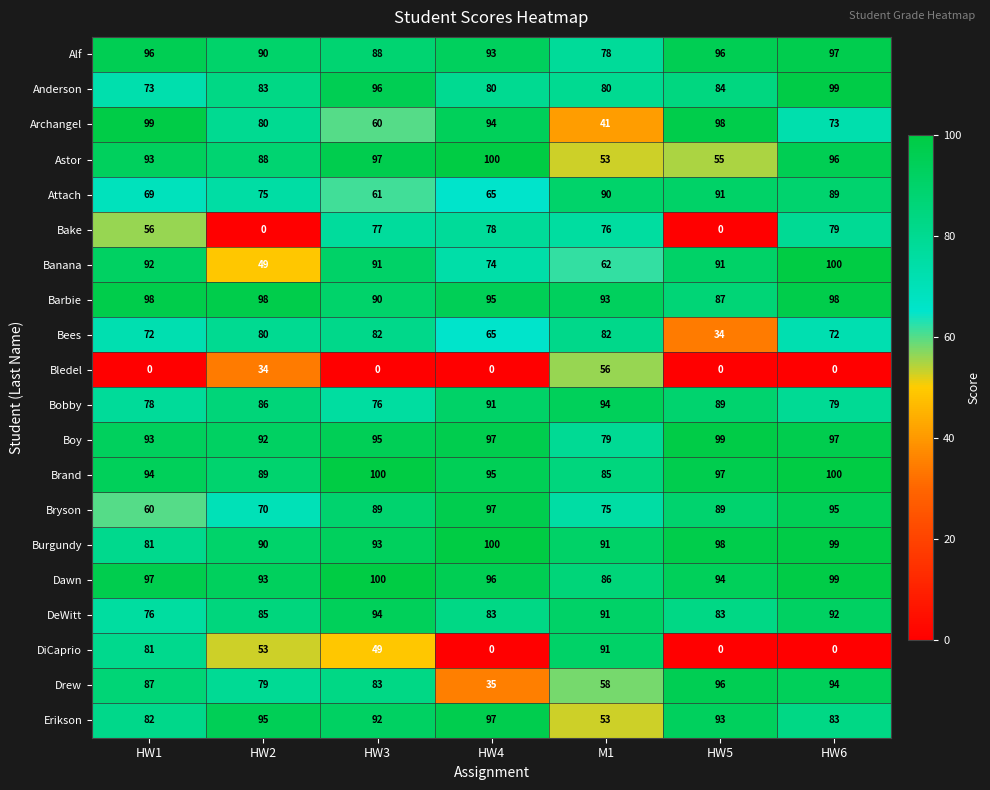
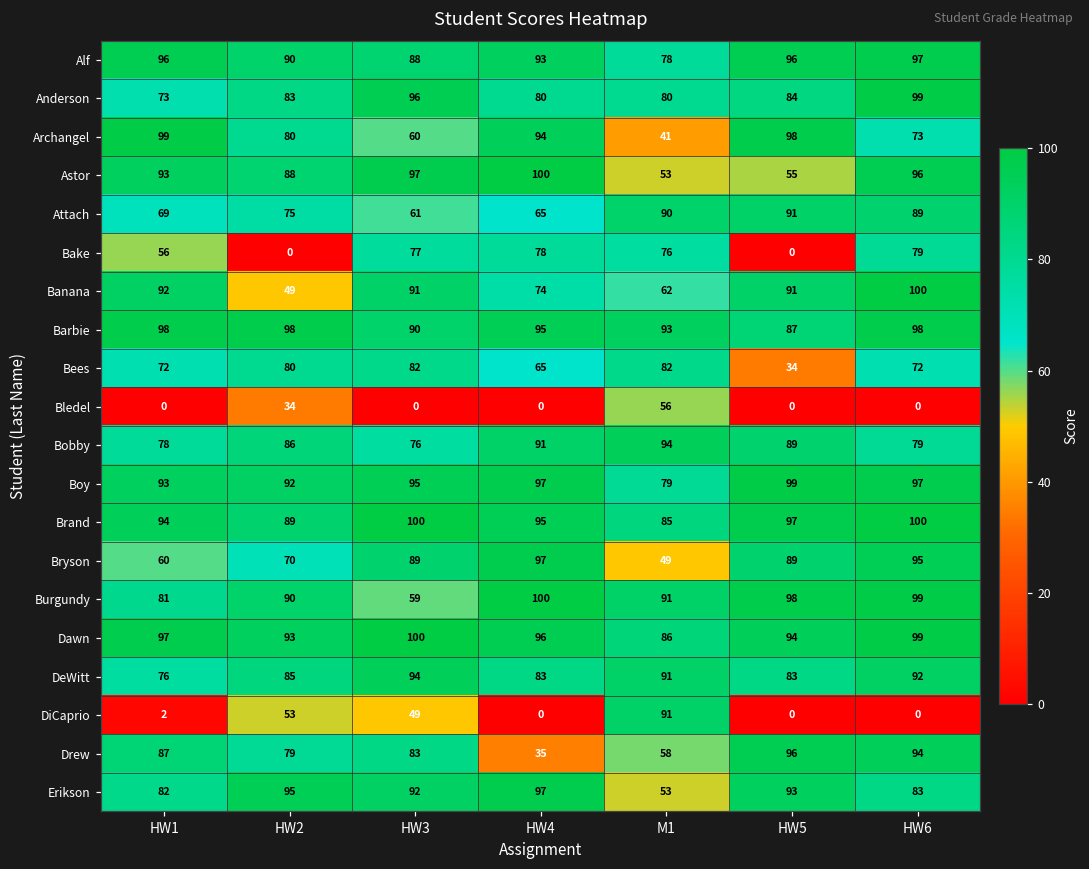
  {
    "Alf": {
      "HW1": 96,
      "HW2": 90,
      "HW3": 88,
      "HW4": 93,
      "M1": 78,
      "HW5": 96,
      "HW6": 97
    },
    "Anderson": {
      "HW1": 73,
      "HW2": 83,
      "HW3": 96,
      "HW4": 80,
      "M1": 80,
      "HW5": 84,
      "HW6": 99
    },
    "Archangel": {
      "HW1": 99,
      "HW2": 80,
      "HW3": 60,
      "HW4": 94,
      "M1": 41,
      "HW5": 98,
      "HW6": 73
    },
    "Astor": {
      "HW1": 93,
      "HW2": 88,
      "HW3": 97,
      "HW4": 100,
      "M1": 53,
      "HW5": 55,
      "HW6": 96
    },
    "Attach": {
      "HW1": 69,
      "HW2": 75,
      "HW3": 61,
      "HW4": 65,
      "M1": 90,
      "HW5": 91,
      "HW6": 89
    },
    "Bake": {
      "HW1": 56,
      "HW2": 0,
      "HW3": 77,
      "HW4": 78,
      "M1": 76,
      "HW5": 0,
      "HW6": 79
    },
    "Banana": {
      "HW1": 92,
      "HW2": 49,
      "HW3": 91,
      "HW4": 74,
      "M1": 62,
      "HW5": 91,
      "HW6": 100
    },
    "Barbie": {
      "HW1": 98,
      "HW2": 98,
      "HW3": 90,
      "HW4": 95,
      "M1": 93,
      "HW5": 87,
      "HW6": 98
    },
    "Bees": {
      "HW1": 72,
      "HW2": 80,
      "HW3": 82,
      "HW4": 65,
      "M1": 82,
      "HW5": 34,
      "HW6": 72
    },
    "Bledel": {
      "HW1": 0,
      "HW2": 34,
      "HW3": 0,
      "HW4": 0,
      "M1": 56,
      "HW5": 0,
      "HW6": 0
    },
    "Bobby": {
      "HW1": 78,
      "HW2": 86,
      "HW3": 76,
      "HW4": 91,
      "M1": 94,
      "HW5": 89,
      "HW6": 79
    },
    "Boy": {
      "HW1": 93,
      "HW2": 92,
      "HW3": 95,
      "HW4": 97,
      "M1": 79,
      "HW5": 99,
      "HW6": 97
    },
    "Brand": {
      "HW1": 94,
      "HW2": 89,
      "HW3": 100,
      "HW4": 95,
      "M1": 85,
      "HW5": 97,
      "HW6": 100
    },
    "Bryson": {
      "HW1": 60,
      "HW2": 70,
      "HW3": 89,
      "HW4": 97,
-     "M1": 75,
+     "M1": 49,
      "HW5": 89,
      "HW6": 95
    },
    "Burgundy": {
      "HW1": 81,
      "HW2": 90,
-     "HW3": 93,
+     "HW3": 59,
      "HW4": 100,
      "M1": 91,
      "HW5": 98,
      "HW6": 99
    },
    "Dawn": {
      "HW1": 97,
      "HW2": 93,
      "HW3": 100,
      "HW4": 96,
      "M1": 86,
      "HW5": 94,
      "HW6": 99
    },
    "DeWitt": {
      "HW1": 76,
      "HW2": 85,
      "HW3": 94,
      "HW4": 83,
      "M1": 91,
      "HW5": 83,
      "HW6": 92
    },
    "DiCaprio": {
-     "HW1": 81,
+     "HW1": 2,
      "HW2": 53,
      "HW3": 49,
      "HW4": 0,
      "M1": 91,
      "HW5": 0,
      "HW6": 0
    },
    "Drew": {
      "HW1": 87,
      "HW2": 79,
      "HW3": 83,
      "HW4": 35,
      "M1": 58,
      "HW5": 96,
      "HW6": 94
    },
    "Erikson": {
      "HW1": 82,
      "HW2": 95,
      "HW3": 92,
      "HW4": 97,
      "M1": 53,
      "HW5": 93,
      "HW6": 83
    }
  }
